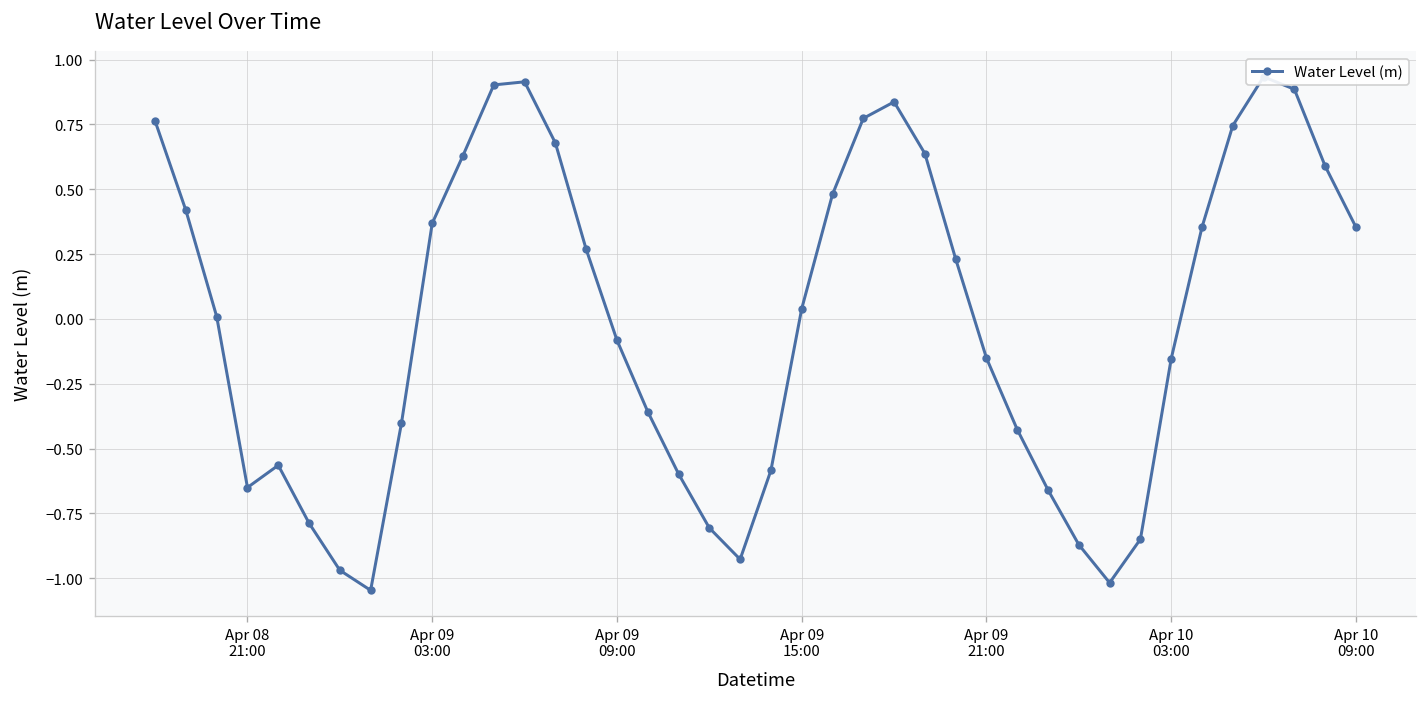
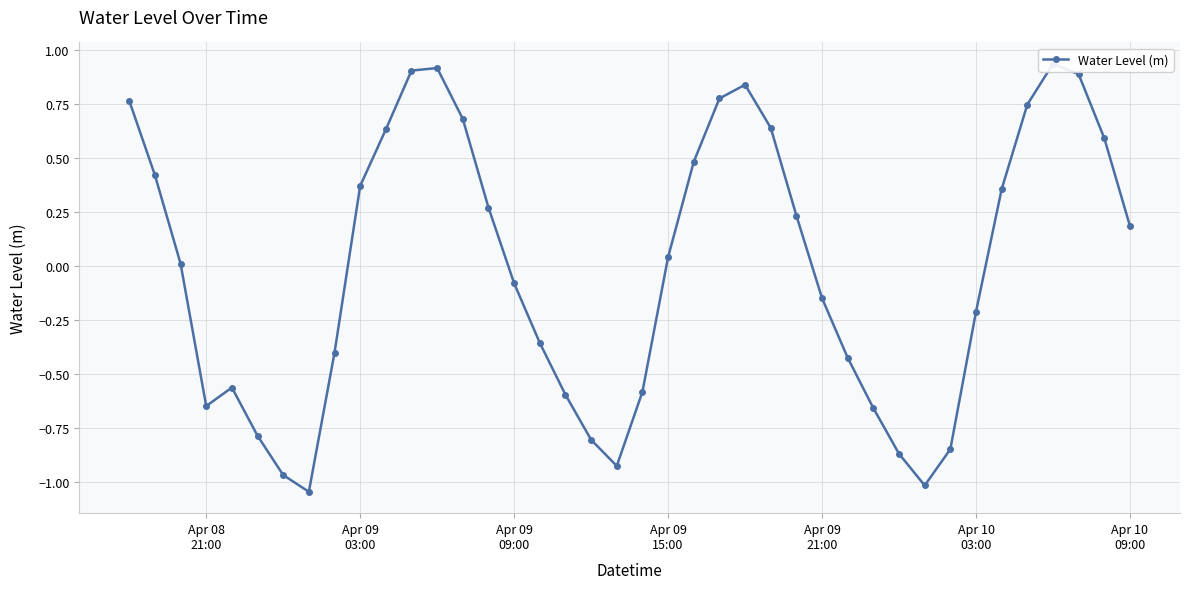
  {
    "Apr 08 21:00": -0.65,
    "Apr 09 03:00": 0.37,
    "Apr 09 09:00": -0.08,
    "Apr 09 15:00": 0.04,
    "Apr 09 21:00": -0.15,
-   "Apr 10 03:00": -0.15,
-   "Apr 10 09:00": 0.35
+   "Apr 10 03:00": -0.21,
+   "Apr 10 09:00": 0.18
  }
